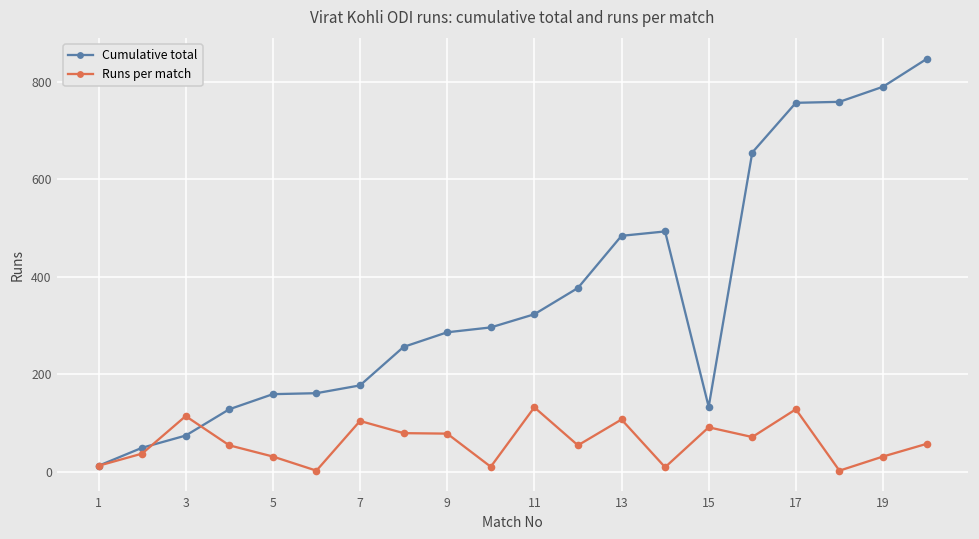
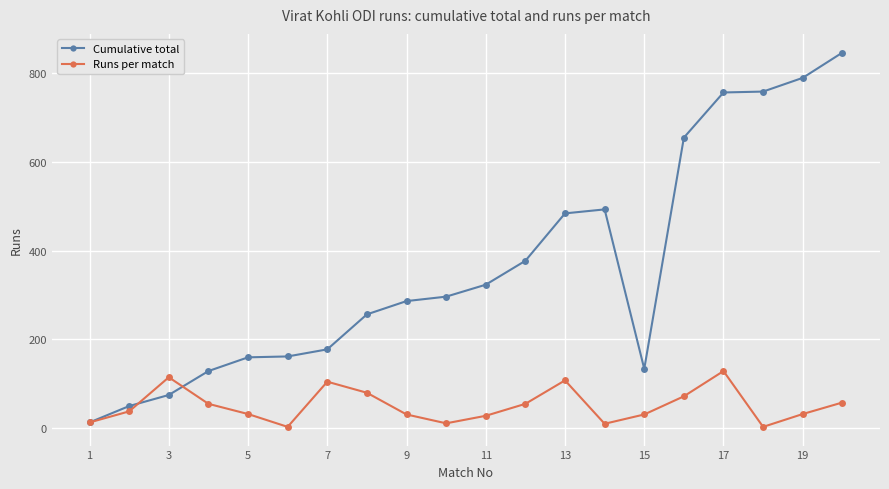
  {
    "Cumulative total": {
      "3": 70,
      "5": 160,
      "7": 180,
      "9": 290,
      "11": 320,
      "13": 480,
      "15": 130,
      "17": 760,
      "19": 790
    },
    "Runs per match": {
      "3": 110,
      "5": 30,
      "7": 100,
-     "9": 80,
-     "11": 130,
+     "9": 30,
+     "11": 30,
      "13": 110,
-     "15": 90,
+     "15": 30,
      "17": 130,
      "19": 30
    }
  }
